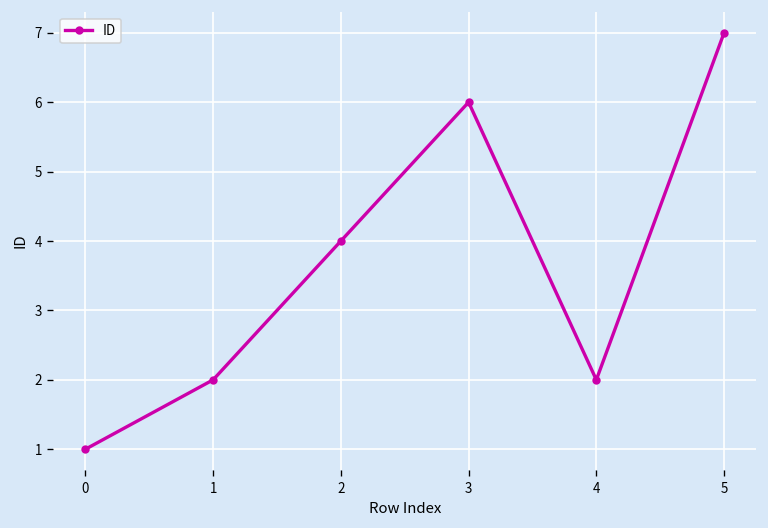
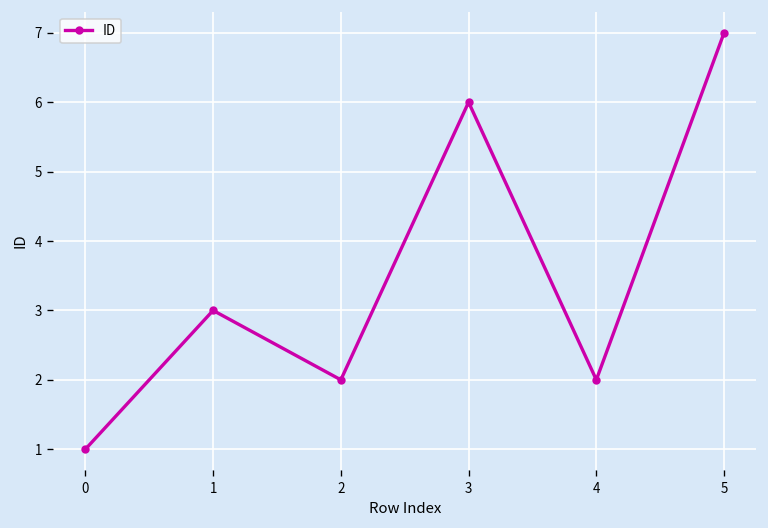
  {
    "0": 1,
-   "1": 2,
-   "2": 4,
+   "1": 3,
+   "2": 2,
    "3": 6,
    "4": 2,
    "5": 7
  }
